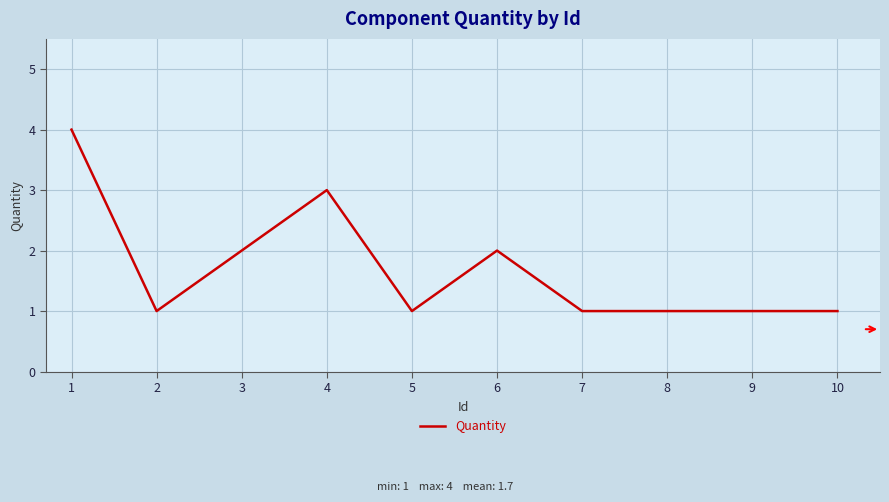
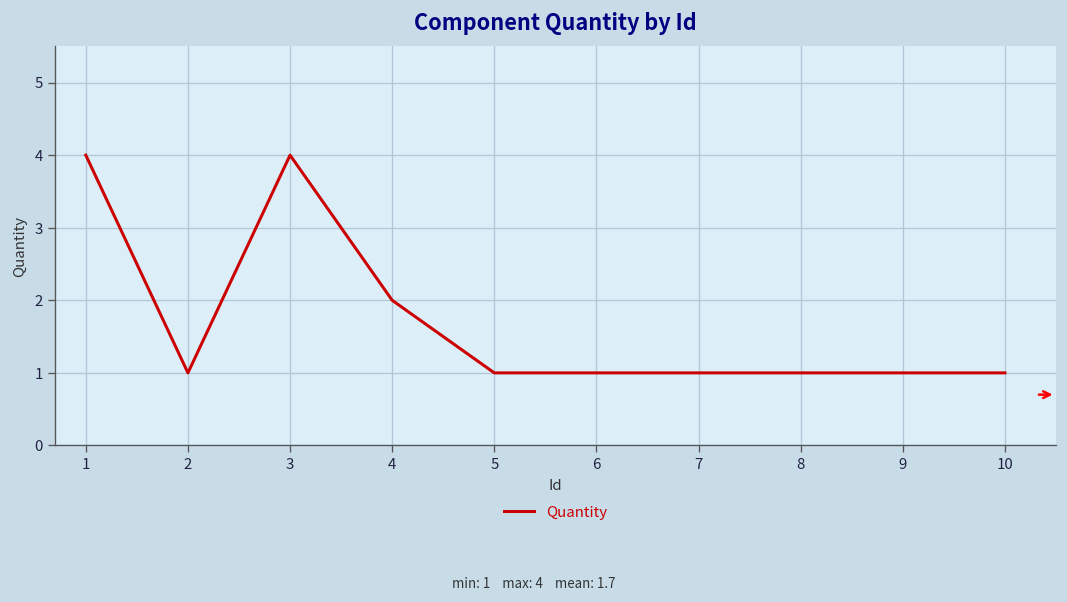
  {
    "1": 4,
    "2": 1,
-   "3": 2,
-   "4": 3,
+   "3": 4,
+   "4": 2,
    "5": 1,
-   "6": 2,
+   "6": 1,
    "7": 1,
    "8": 1,
    "9": 1,
    "10": 1
  }
